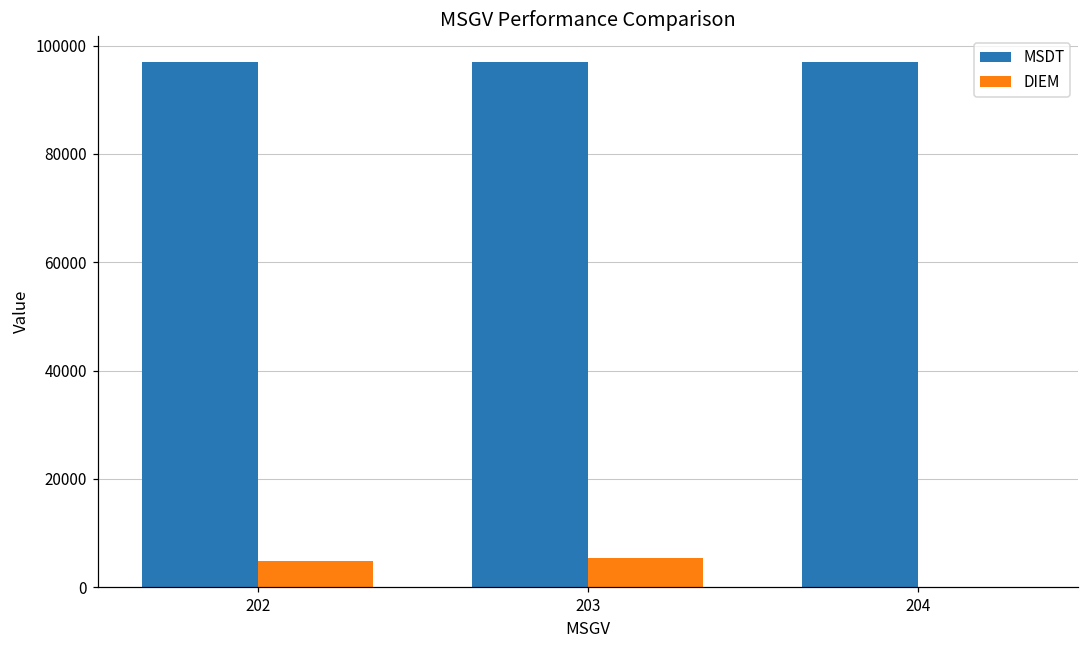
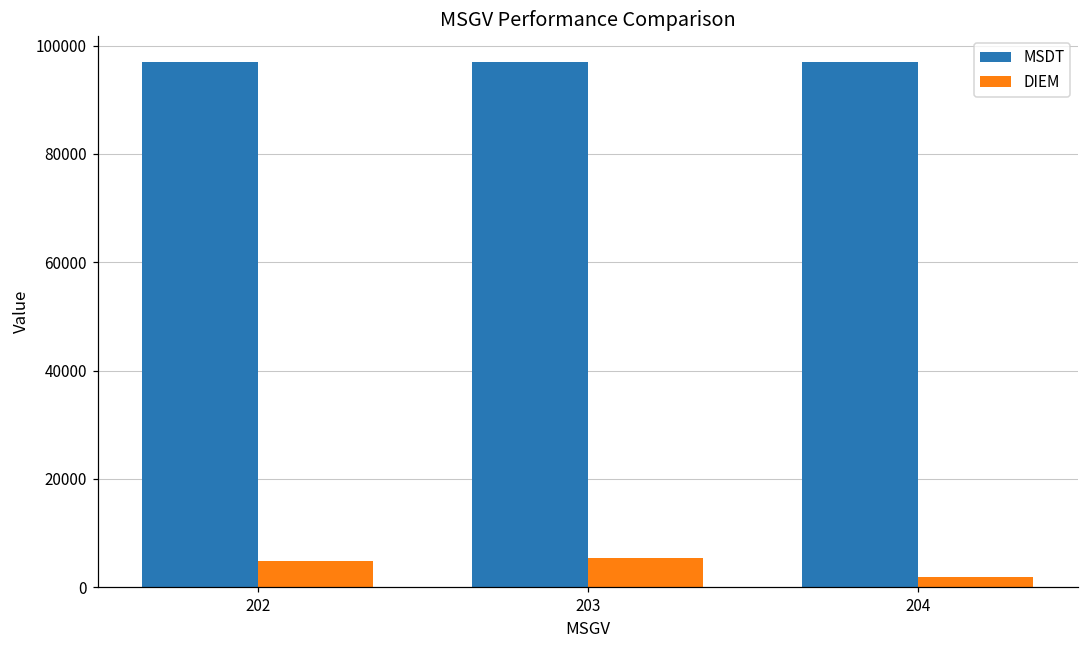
  {
    "MSDT": {
      "202": 97000,
      "203": 97000,
      "204": 97000
    },
    "DIEM": {
      "202": 5000,
      "203": 5000,
-     "204": 0
+     "204": 2000
    }
  }
